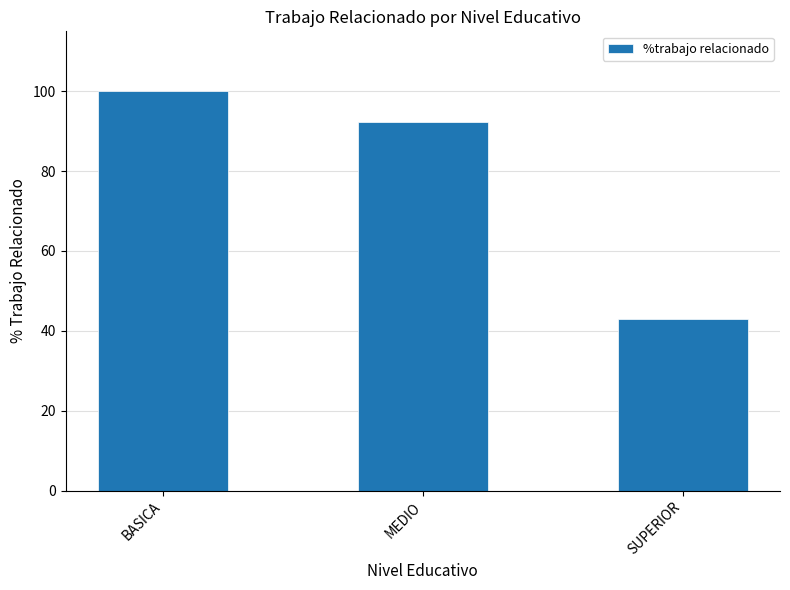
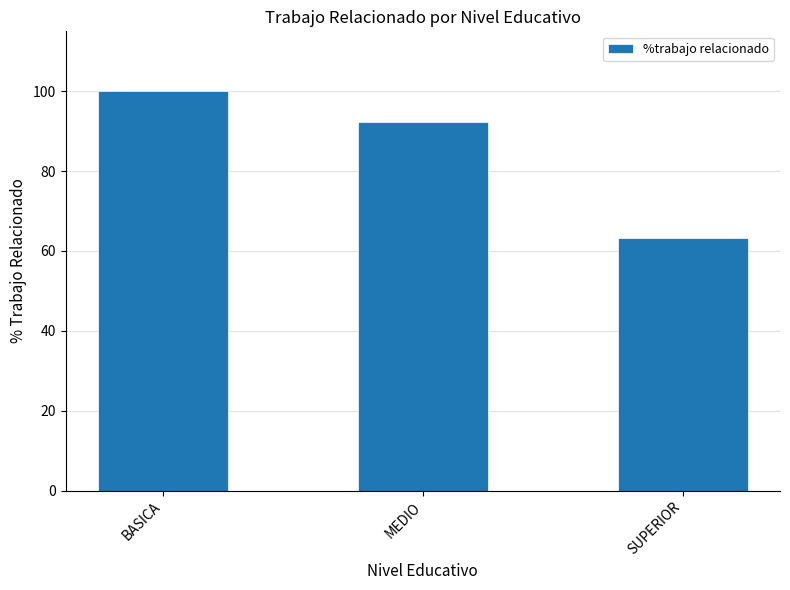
  {
    "BASICA": 100,
    "MEDIO": 92,
-   "SUPERIOR": 43
+   "SUPERIOR": 63
  }
